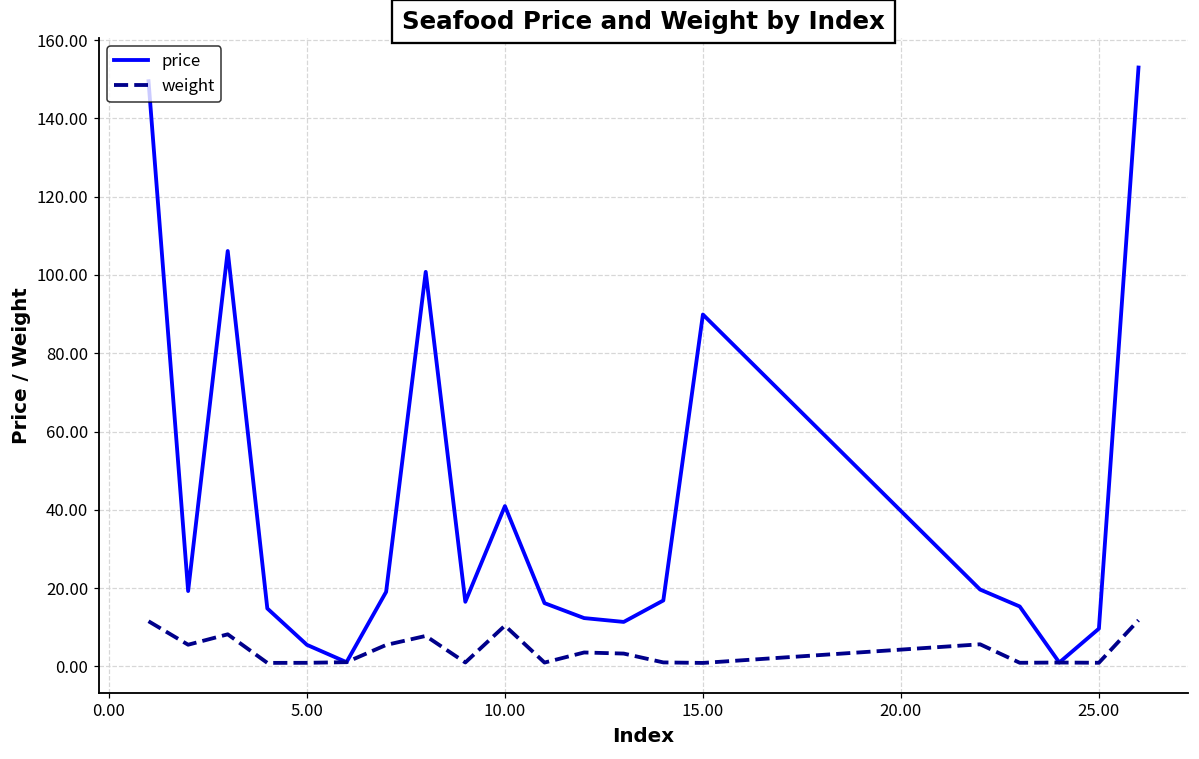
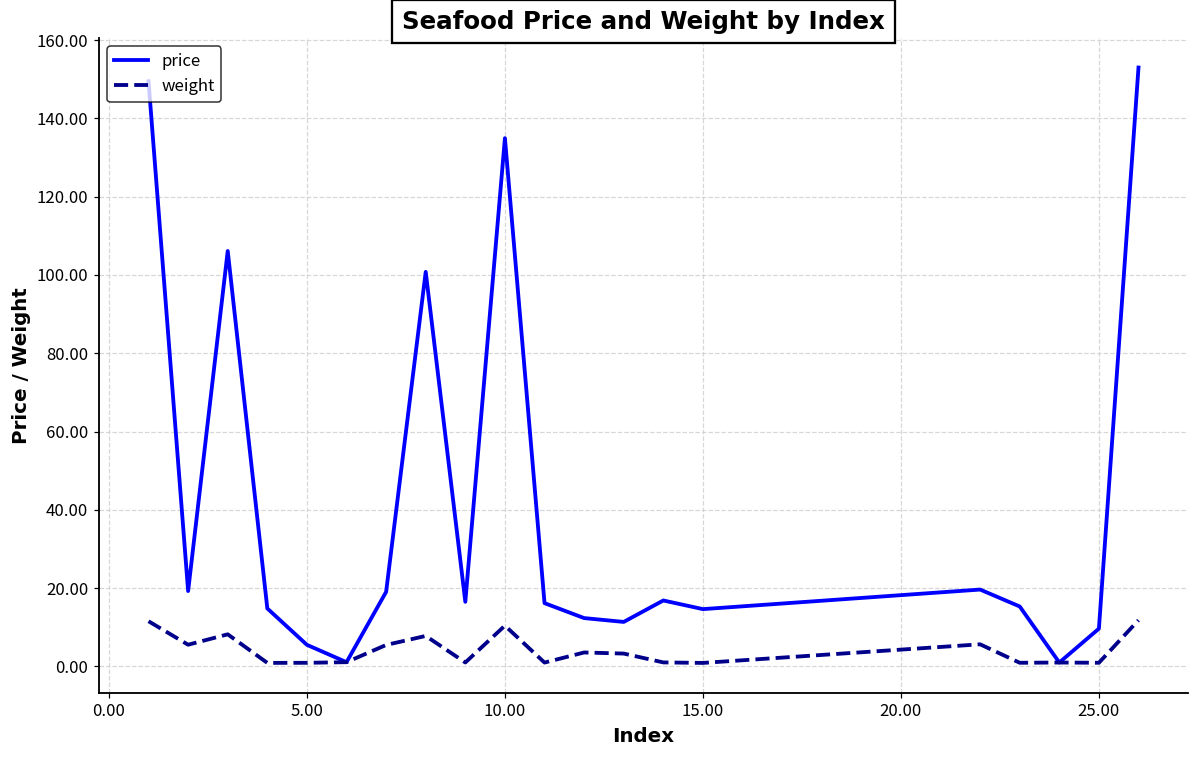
  {
    "price": {
      "5.00": 5,
-     "10.00": 41,
-     "15.00": 90,
+     "10.00": 135,
+     "15.00": 15,
      "25.00": 10
    },
    "weight": {
      "5.00": 1,
      "10.00": 10,
      "15.00": 1,
      "25.00": 1
    }
  }
